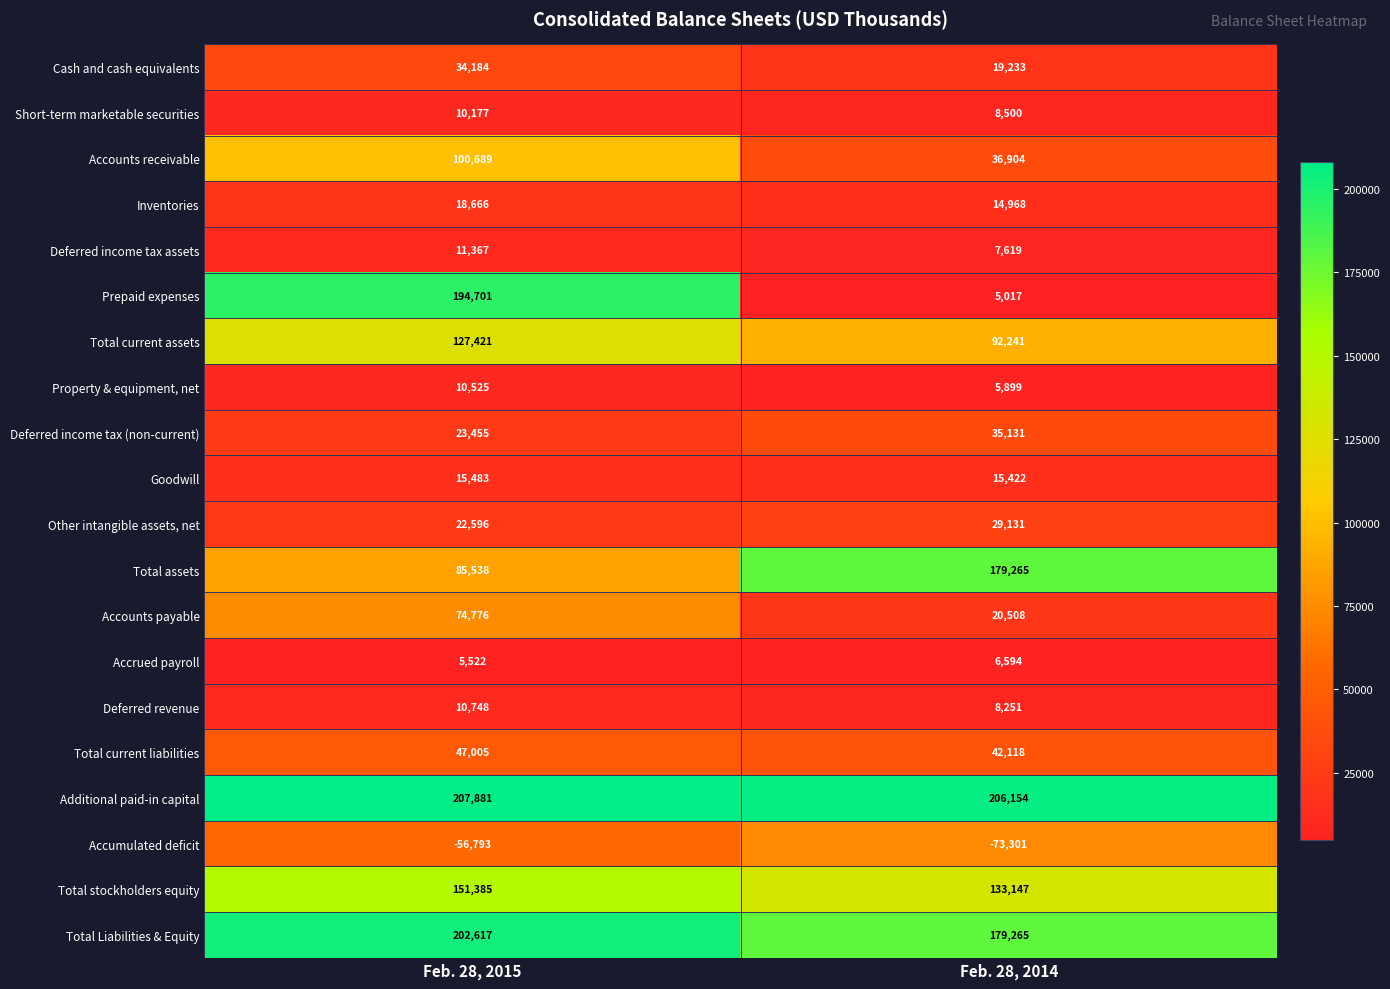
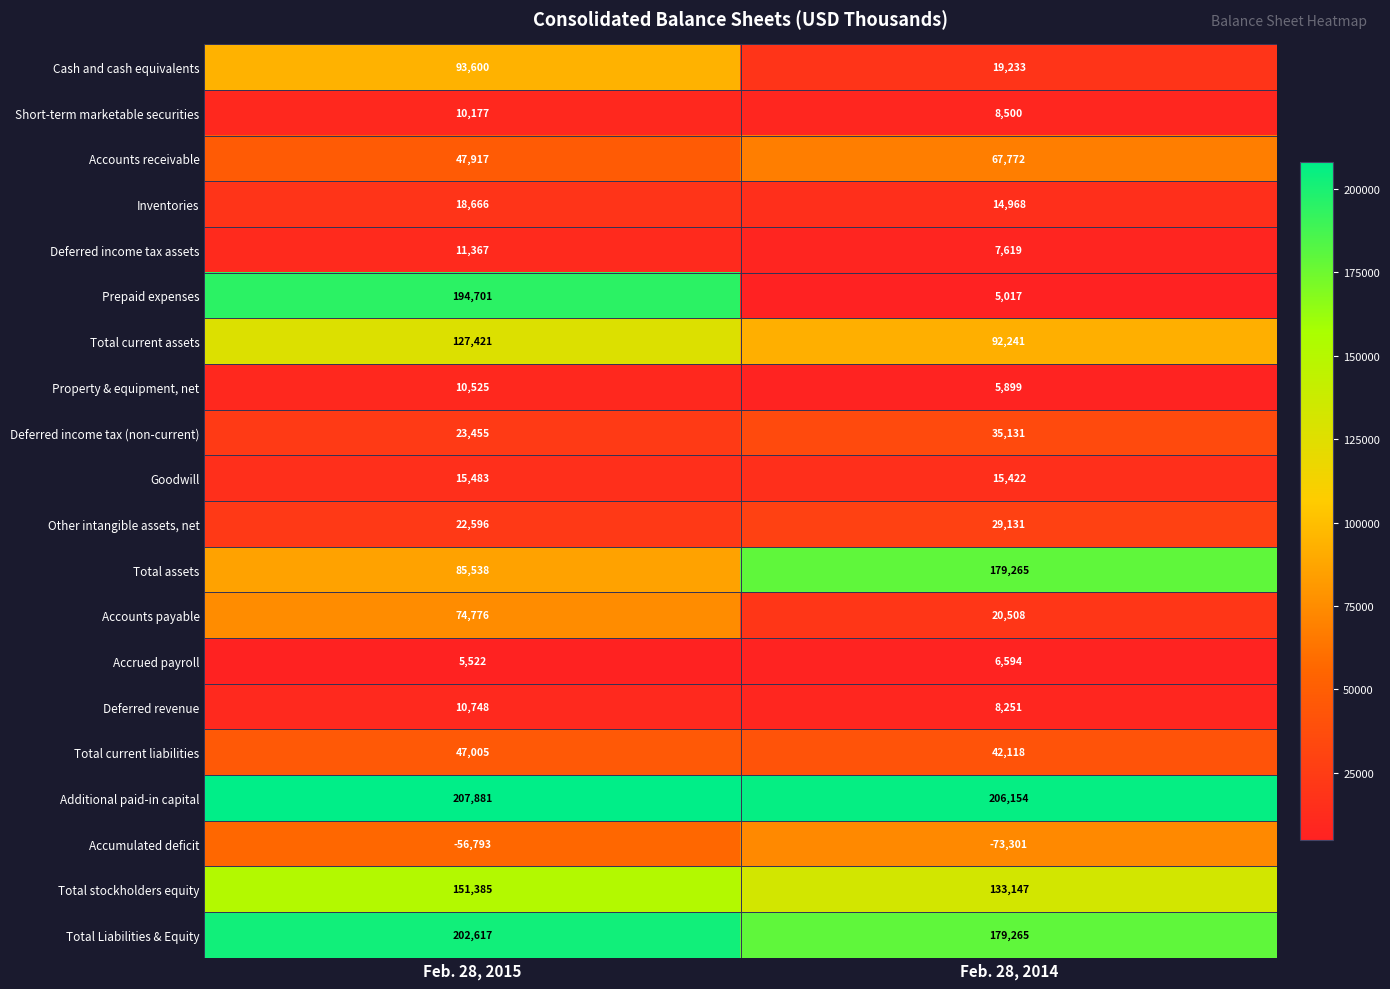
  {
    "Cash and cash equivalents": {
-     "Feb. 28, 2015": "34,184",
+     "Feb. 28, 2015": "93,600",
      "Feb. 28, 2014": "19,233"
    },
    "Short-term marketable securities": {
      "Feb. 28, 2015": "10,177",
      "Feb. 28, 2014": "8,500"
    },
    "Accounts receivable": {
-     "Feb. 28, 2015": "100,689",
-     "Feb. 28, 2014": "36,904"
+     "Feb. 28, 2015": "47,917",
+     "Feb. 28, 2014": "67,772"
    },
    "Inventories": {
      "Feb. 28, 2015": "18,666",
      "Feb. 28, 2014": "14,968"
    },
    "Deferred income tax assets": {
      "Feb. 28, 2015": "11,367",
      "Feb. 28, 2014": "7,619"
    },
    "Prepaid expenses": {
      "Feb. 28, 2015": "194,701",
      "Feb. 28, 2014": "5,017"
    },
    "Total current assets": {
      "Feb. 28, 2015": "127,421",
      "Feb. 28, 2014": "92,241"
    },
    "Property & equipment, net": {
      "Feb. 28, 2015": "10,525",
      "Feb. 28, 2014": "5,899"
    },
    "Deferred income tax (non-current)": {
      "Feb. 28, 2015": "23,455",
      "Feb. 28, 2014": "35,131"
    },
    "Goodwill": {
      "Feb. 28, 2015": "15,483",
      "Feb. 28, 2014": "15,422"
    },
    "Other intangible assets, net": {
      "Feb. 28, 2015": "22,596",
      "Feb. 28, 2014": "29,131"
    },
    "Total assets": {
      "Feb. 28, 2015": "85,538",
      "Feb. 28, 2014": "179,265"
    },
    "Accounts payable": {
      "Feb. 28, 2015": "74,776",
      "Feb. 28, 2014": "20,508"
    },
    "Accrued payroll": {
      "Feb. 28, 2015": "5,522",
      "Feb. 28, 2014": "6,594"
    },
    "Deferred revenue": {
      "Feb. 28, 2015": "10,748",
      "Feb. 28, 2014": "8,251"
    },
    "Total current liabilities": {
      "Feb. 28, 2015": "47,005",
      "Feb. 28, 2014": "42,118"
    },
    "Additional paid-in capital": {
      "Feb. 28, 2015": "207,881",
      "Feb. 28, 2014": "206,154"
    },
    "Accumulated deficit": {
      "Feb. 28, 2015": "-56,793",
      "Feb. 28, 2014": "-73,301"
    },
    "Total stockholders equity": {
      "Feb. 28, 2015": "151,385",
      "Feb. 28, 2014": "133,147"
    },
    "Total Liabilities & Equity": {
      "Feb. 28, 2015": "202,617",
      "Feb. 28, 2014": "179,265"
    }
  }
